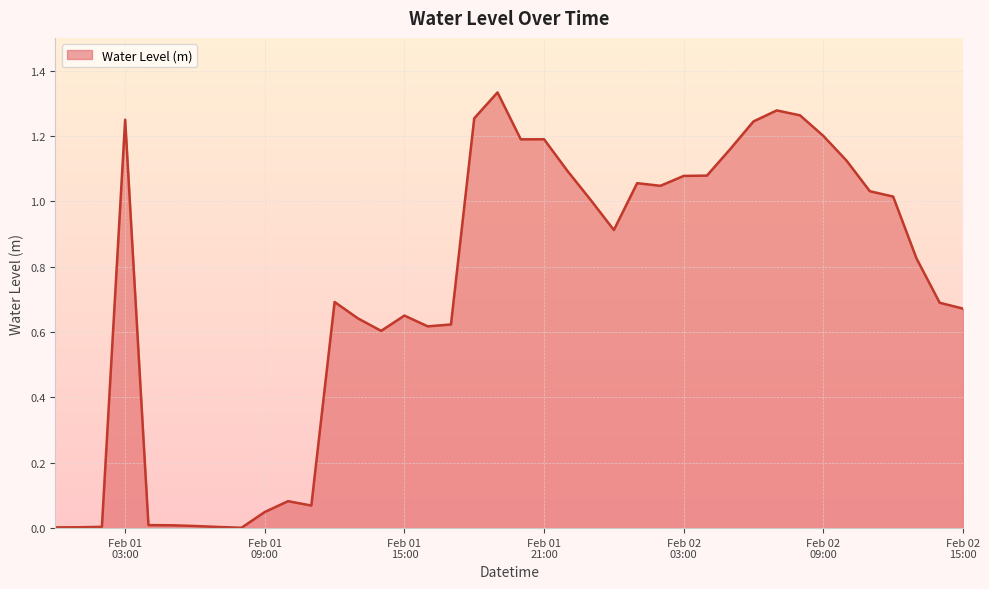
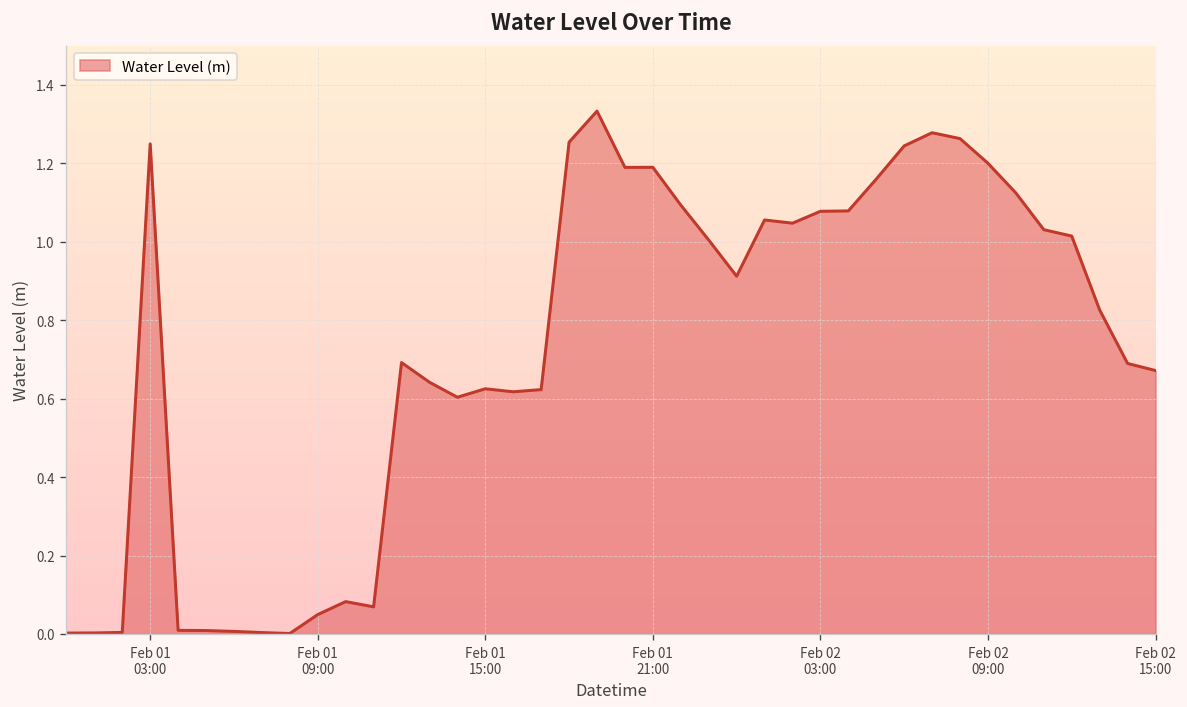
  {
    "Feb 01 03:00": 1.25,
    "Feb 01 09:00": 0.05,
-   "Feb 01 15:00": 0.65,
+   "Feb 01 15:00": 0.63,
    "Feb 01 21:00": 1.19,
    "Feb 02 03:00": 1.08,
    "Feb 02 09:00": 1.20,
    "Feb 02 15:00": 0.67
  }
